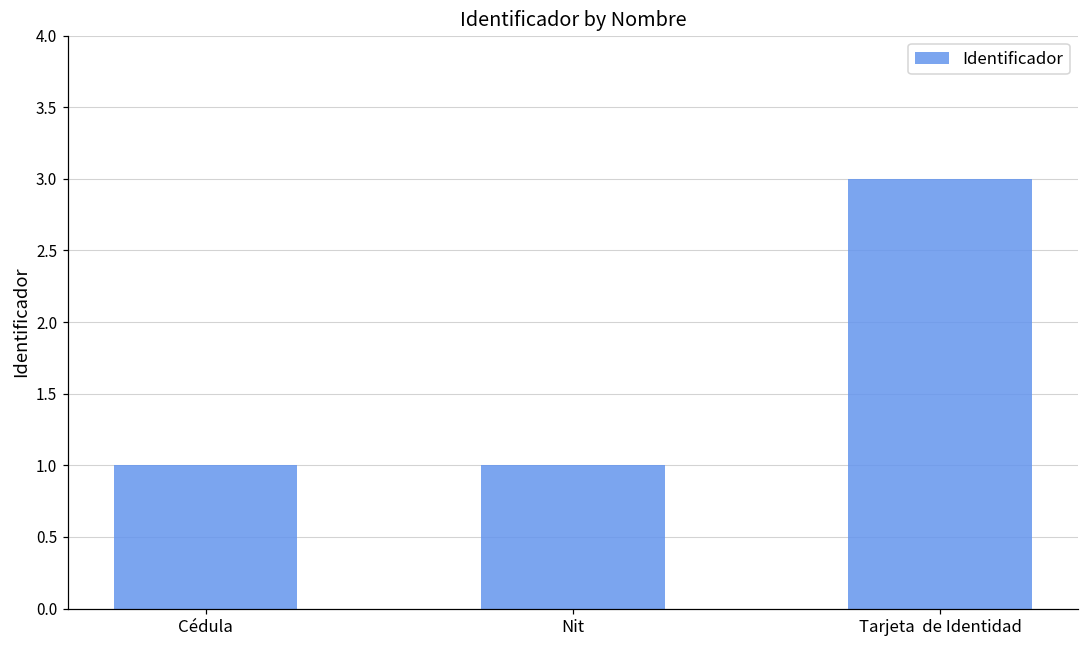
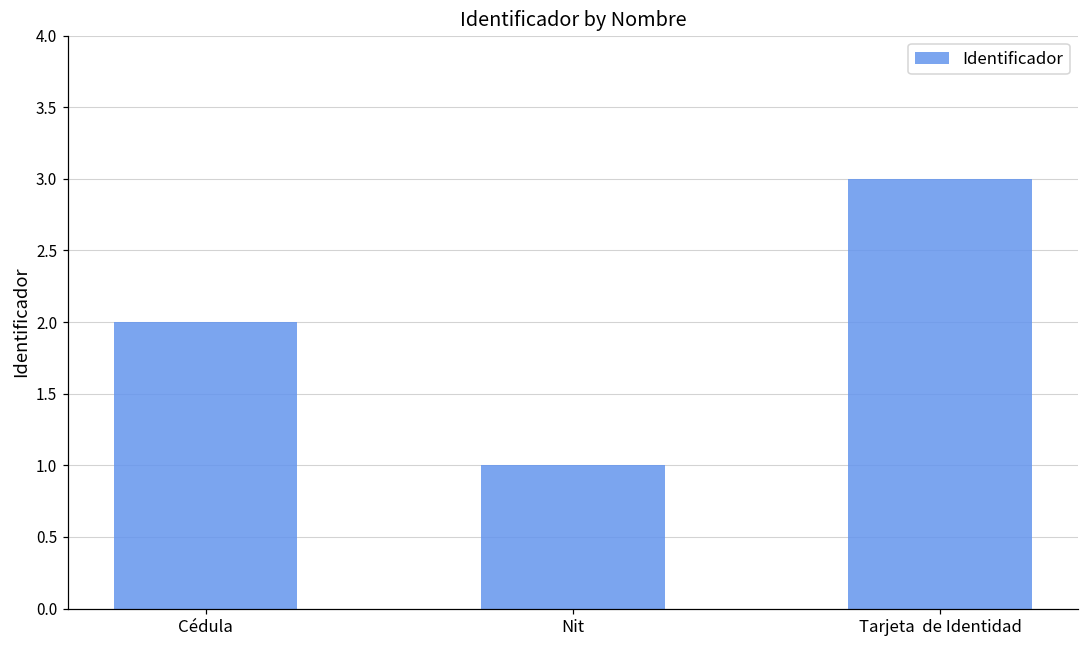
  {
-   "Cédula": 1,
+   "Cédula": 2,
    "Nit": 1,
    "Tarjeta de Identidad": 3
  }
